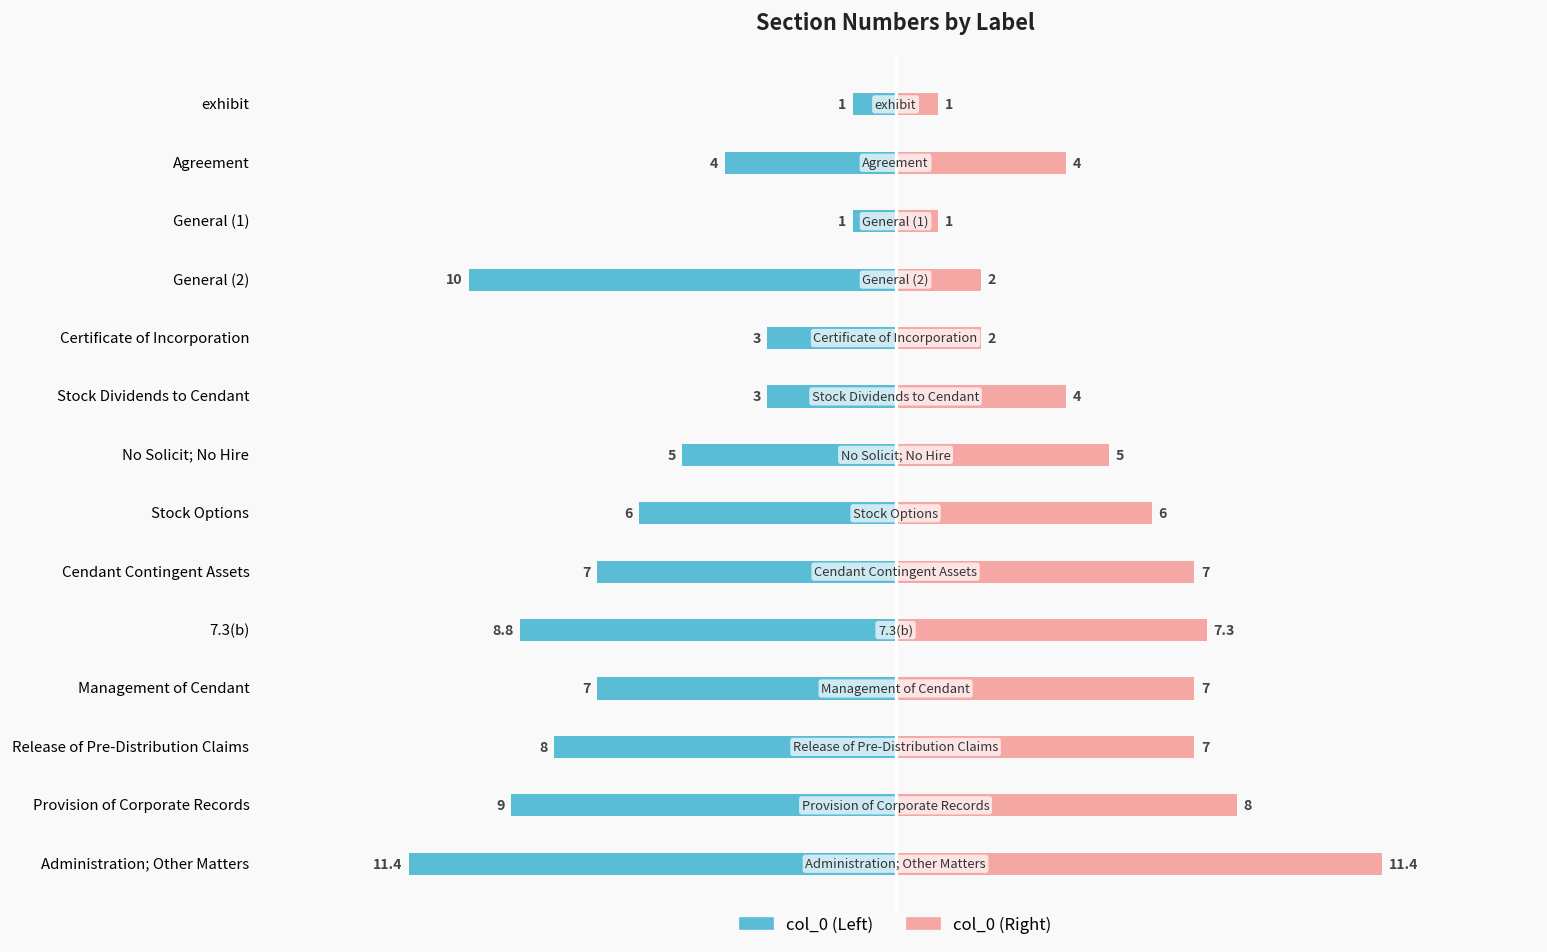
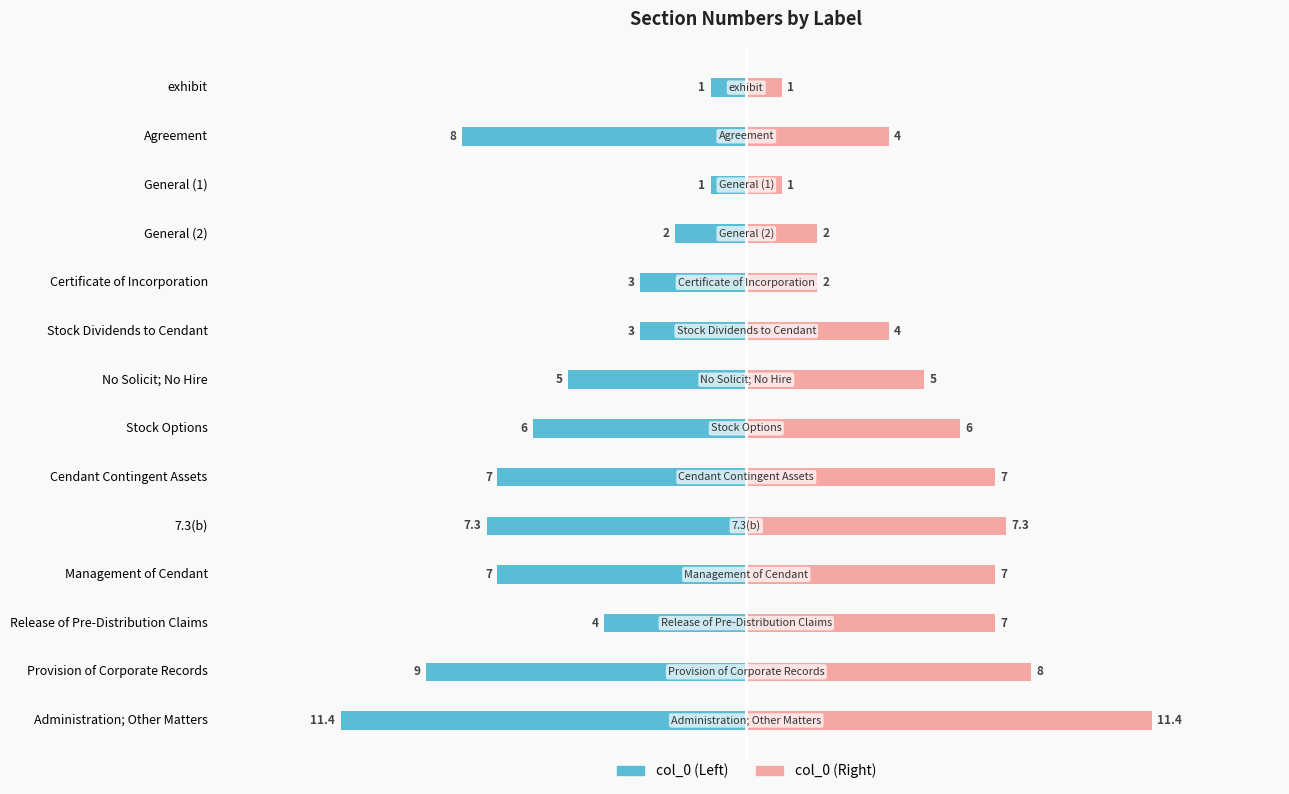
  {
    "col_0 (Left)": {
-     "Agreement": 4,
-     "General (2)": 10,
-     "7.3(b)": 8.8,
-     "Release of Pre-Distribution Claims": 8
+     "Agreement": 8,
+     "General (2)": 2,
+     "7.3(b)": 7.3,
+     "Release of Pre-Distribution Claims": 4
    },
    "col_0 (Right)": {
      "exhibit": 1,
      "Agreement": 4,
      "General (1)": 1,
      "General (2)": 2,
      "Certificate of Incorporation": 2,
      "Stock Dividends to Cendant": 4,
      "No Solicit; No Hire": 5,
      "Stock Options": 6,
      "Cendant Contingent Assets": 7,
      "7.3(b)": 7.3,
      "Management of Cendant": 7,
      "Release of Pre-Distribution Claims": 7,
      "Provision of Corporate Records": 8,
      "Administration; Other Matters": 11.4
    }
  }
